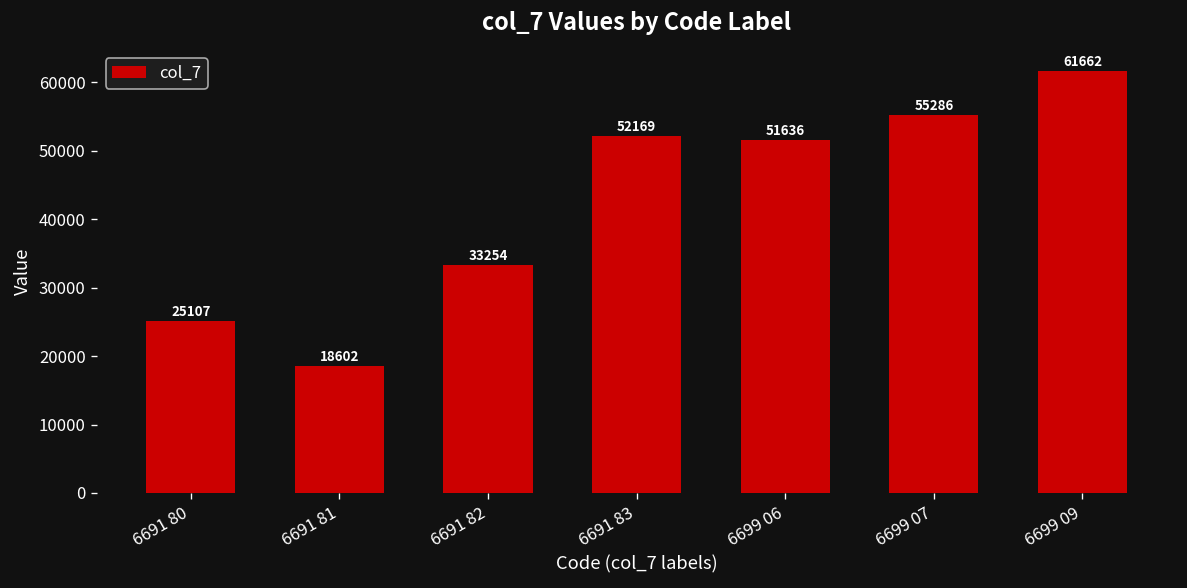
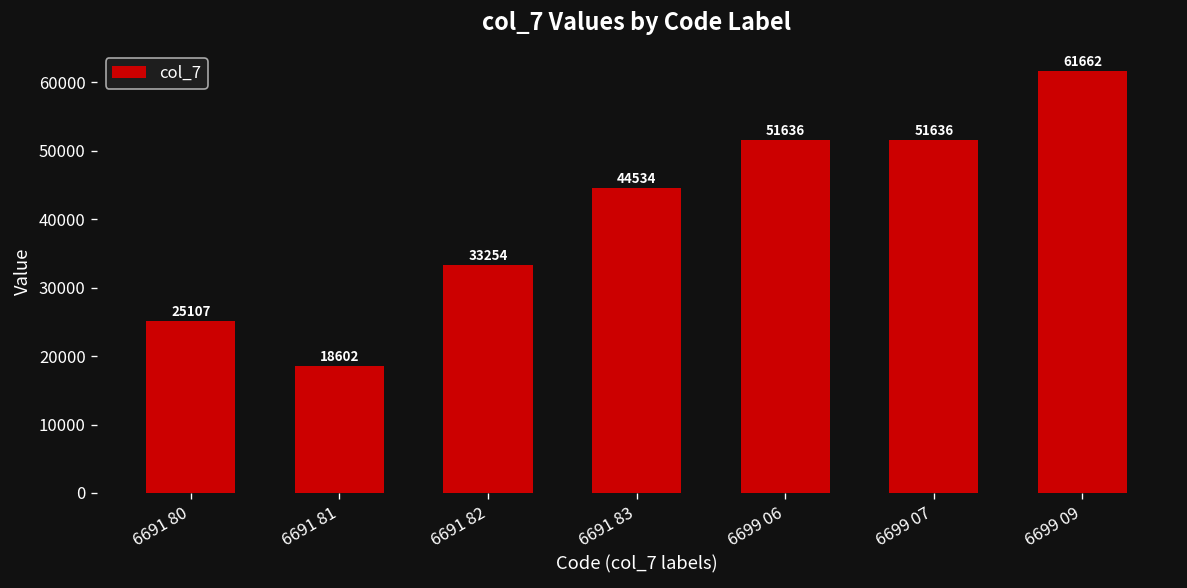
  {
    "6691 80": 25107,
    "6691 81": 18602,
    "6691 82": 33254,
-   "6691 83": 52169,
+   "6691 83": 44534,
    "6699 06": 51636,
-   "6699 07": 55286,
+   "6699 07": 51636,
    "6699 09": 61662
  }
